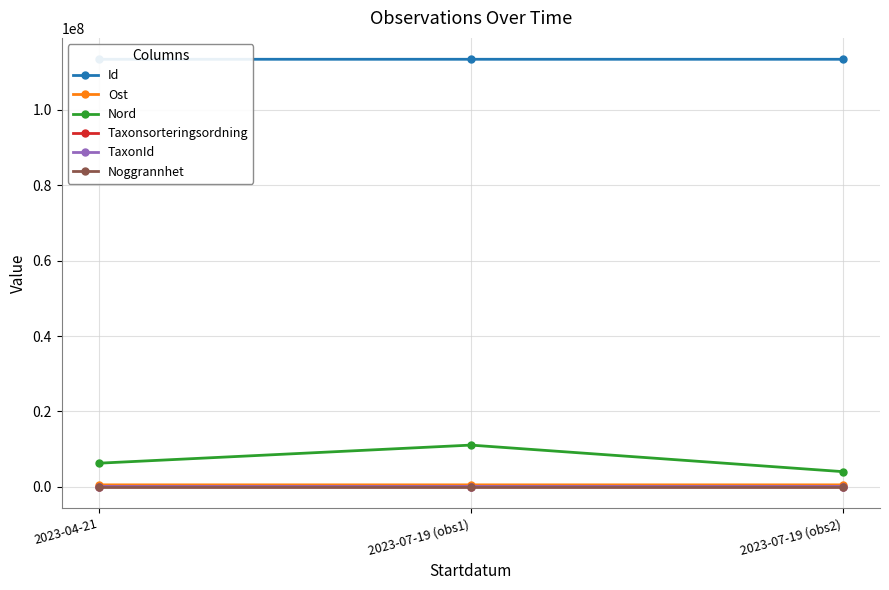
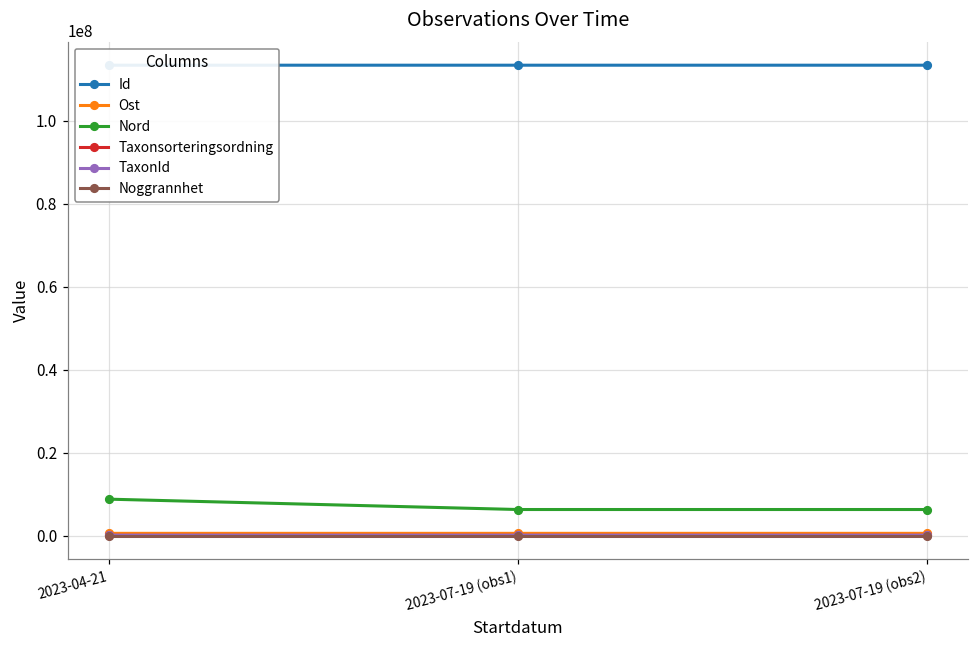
  {
    "Id": {
      "2023-07-19 (obs1)": 113000000,
      "2023-07-19 (obs2)": 113000000
    },
    "Nord": {
-     "2023-04-21": 6000000,
-     "2023-07-19 (obs1)": 11000000,
-     "2023-07-19 (obs2)": 4000000
+     "2023-04-21": 9000000,
+     "2023-07-19 (obs1)": 6000000,
+     "2023-07-19 (obs2)": 6000000
    }
  }
